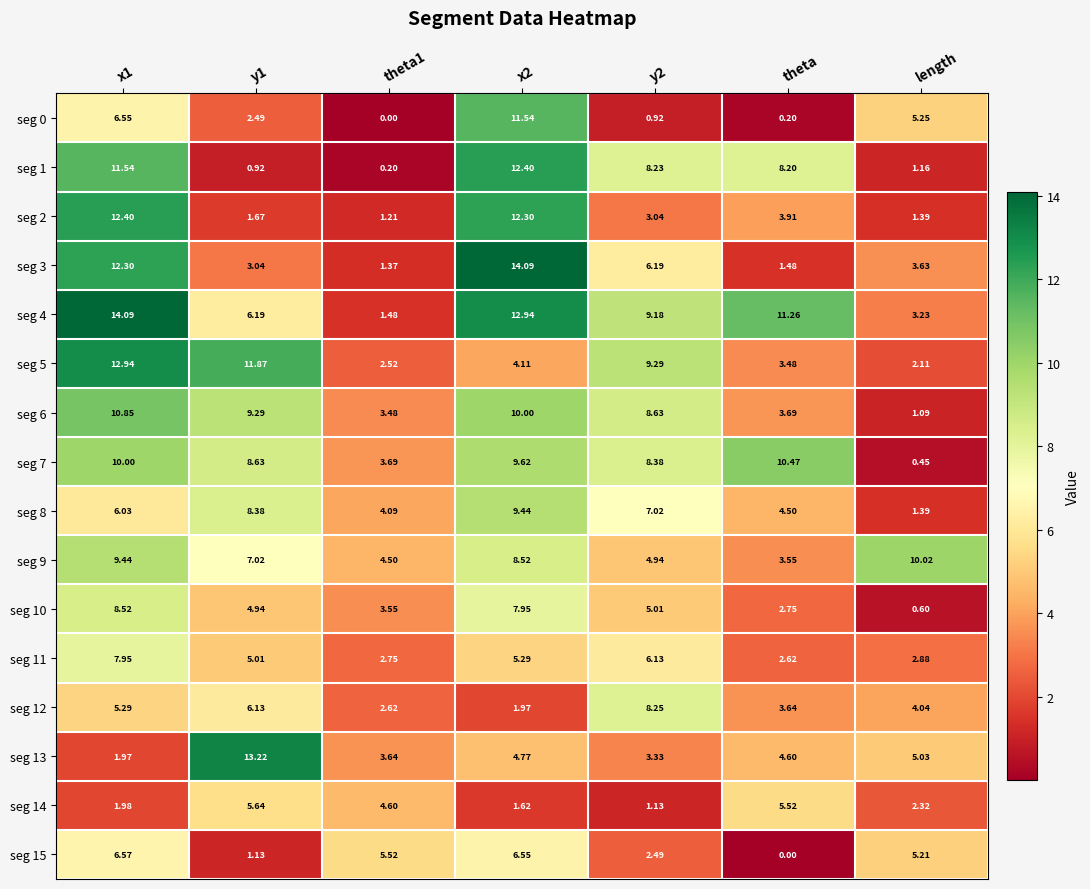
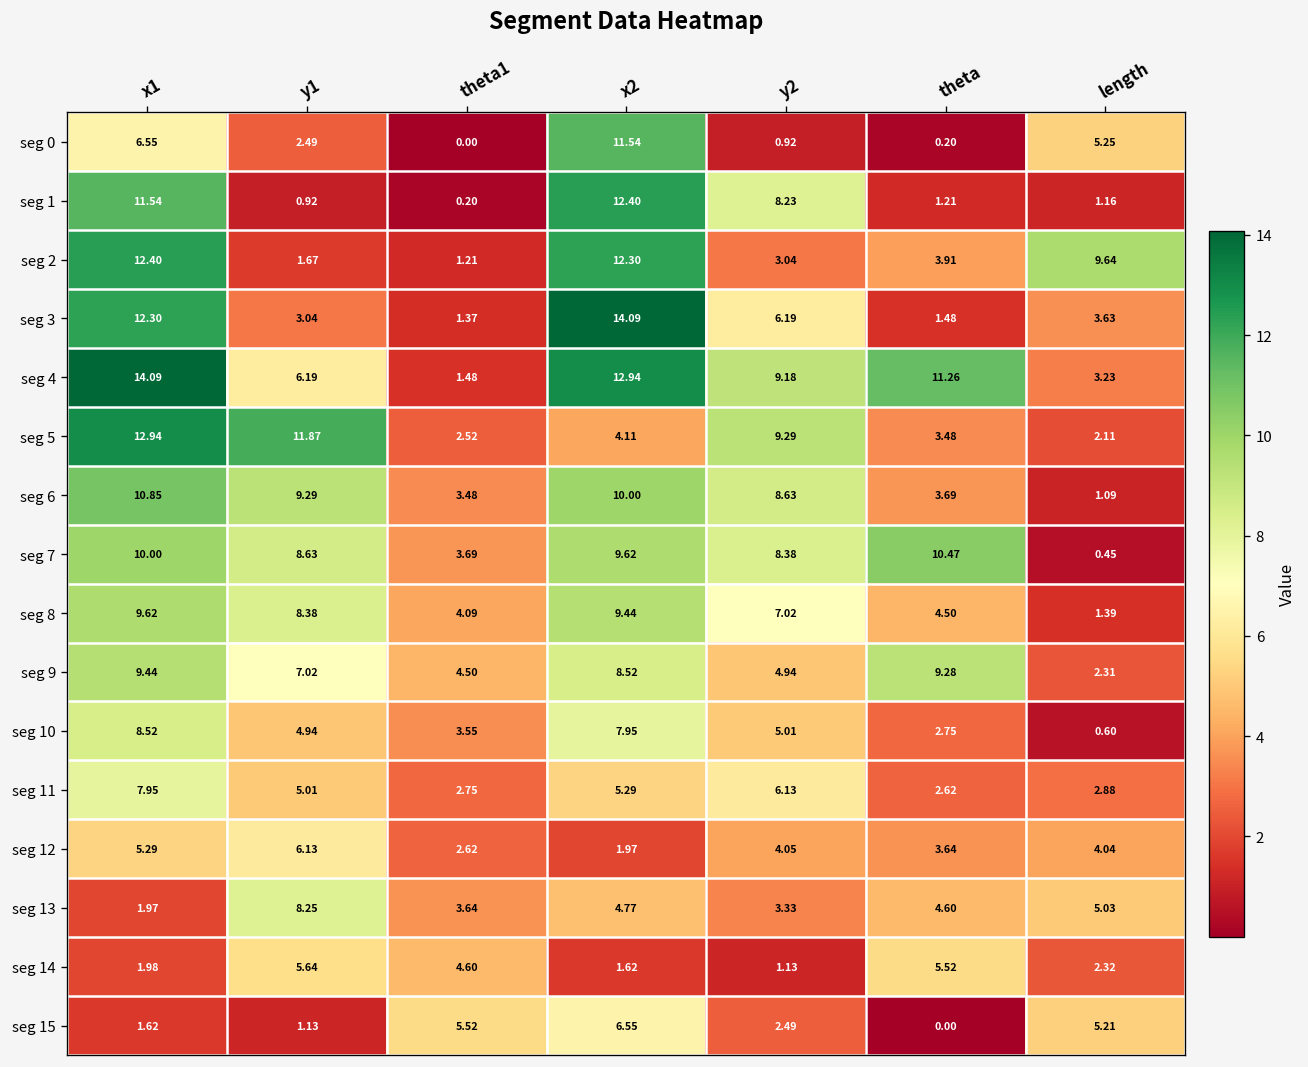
  {
    "seg 0": {
      "x1": 6.55,
      "y1": 2.49,
      "theta1": 0.00,
      "x2": 11.54,
      "y2": 0.92,
      "theta": 0.20,
      "length": 5.25
    },
    "seg 1": {
      "x1": 11.54,
      "y1": 0.92,
      "theta1": 0.20,
      "x2": 12.40,
      "y2": 8.23,
-     "theta": 8.20,
+     "theta": 1.21,
      "length": 1.16
    },
    "seg 2": {
      "x1": 12.40,
      "y1": 1.67,
      "theta1": 1.21,
      "x2": 12.30,
      "y2": 3.04,
      "theta": 3.91,
-     "length": 1.39
+     "length": 9.64
    },
    "seg 3": {
      "x1": 12.30,
      "y1": 3.04,
      "theta1": 1.37,
      "x2": 14.09,
      "y2": 6.19,
      "theta": 1.48,
      "length": 3.63
    },
    "seg 4": {
      "x1": 14.09,
      "y1": 6.19,
      "theta1": 1.48,
      "x2": 12.94,
      "y2": 9.18,
      "theta": 11.26,
      "length": 3.23
    },
    "seg 5": {
      "x1": 12.94,
      "y1": 11.87,
      "theta1": 2.52,
      "x2": 4.11,
      "y2": 9.29,
      "theta": 3.48,
      "length": 2.11
    },
    "seg 6": {
      "x1": 10.85,
      "y1": 9.29,
      "theta1": 3.48,
      "x2": 10.00,
      "y2": 8.63,
      "theta": 3.69,
      "length": 1.09
    },
    "seg 7": {
      "x1": 10.00,
      "y1": 8.63,
      "theta1": 3.69,
      "x2": 9.62,
      "y2": 8.38,
      "theta": 10.47,
      "length": 0.45
    },
    "seg 8": {
-     "x1": 6.03,
+     "x1": 9.62,
      "y1": 8.38,
      "theta1": 4.09,
      "x2": 9.44,
      "y2": 7.02,
      "theta": 4.50,
      "length": 1.39
    },
    "seg 9": {
      "x1": 9.44,
      "y1": 7.02,
      "theta1": 4.50,
      "x2": 8.52,
      "y2": 4.94,
-     "theta": 3.55,
-     "length": 10.02
+     "theta": 9.28,
+     "length": 2.31
    },
    "seg 10": {
      "x1": 8.52,
      "y1": 4.94,
      "theta1": 3.55,
      "x2": 7.95,
      "y2": 5.01,
      "theta": 2.75,
      "length": 0.60
    },
    "seg 11": {
      "x1": 7.95,
      "y1": 5.01,
      "theta1": 2.75,
      "x2": 5.29,
      "y2": 6.13,
      "theta": 2.62,
      "length": 2.88
    },
    "seg 12": {
      "x1": 5.29,
      "y1": 6.13,
      "theta1": 2.62,
      "x2": 1.97,
-     "y2": 8.25,
+     "y2": 4.05,
      "theta": 3.64,
      "length": 4.04
    },
    "seg 13": {
      "x1": 1.97,
-     "y1": 13.22,
+     "y1": 8.25,
      "theta1": 3.64,
      "x2": 4.77,
      "y2": 3.33,
      "theta": 4.60,
      "length": 5.03
    },
    "seg 14": {
      "x1": 1.98,
      "y1": 5.64,
      "theta1": 4.60,
      "x2": 1.62,
      "y2": 1.13,
      "theta": 5.52,
      "length": 2.32
    },
    "seg 15": {
-     "x1": 6.57,
+     "x1": 1.62,
      "y1": 1.13,
      "theta1": 5.52,
      "x2": 6.55,
      "y2": 2.49,
      "theta": 0.00,
      "length": 5.21
    }
  }
